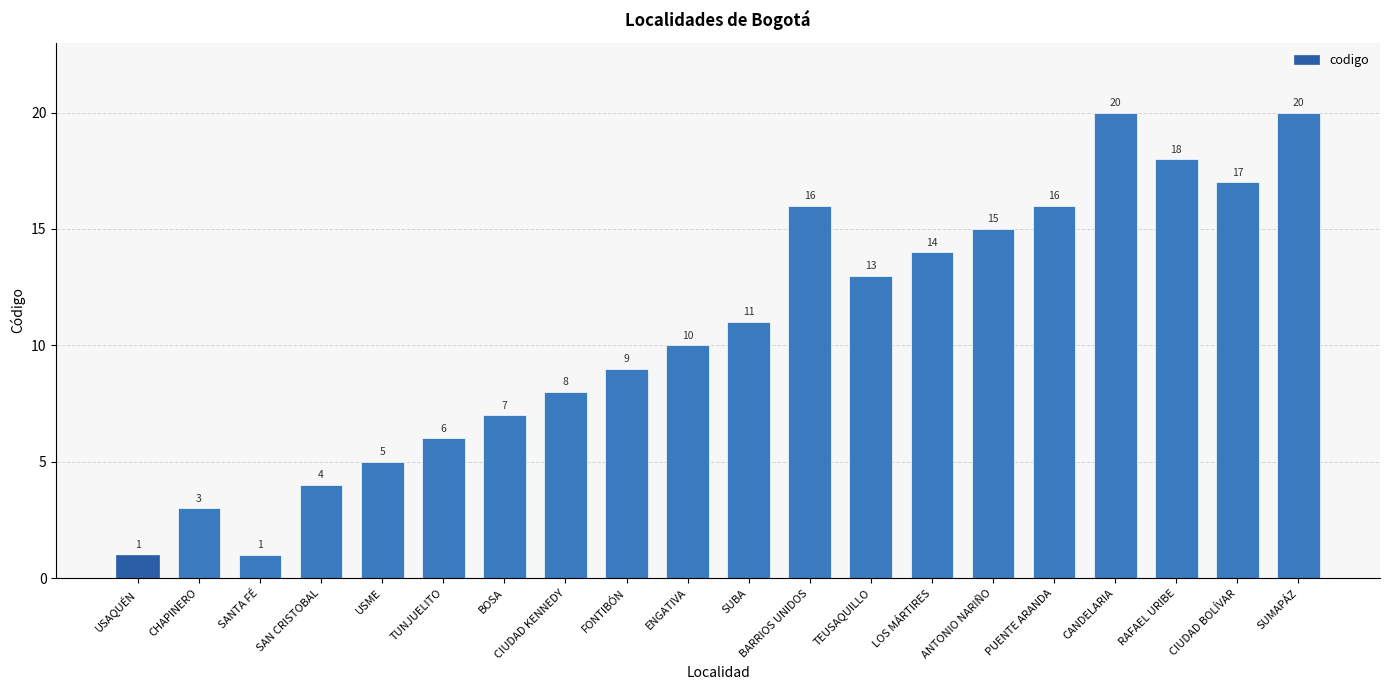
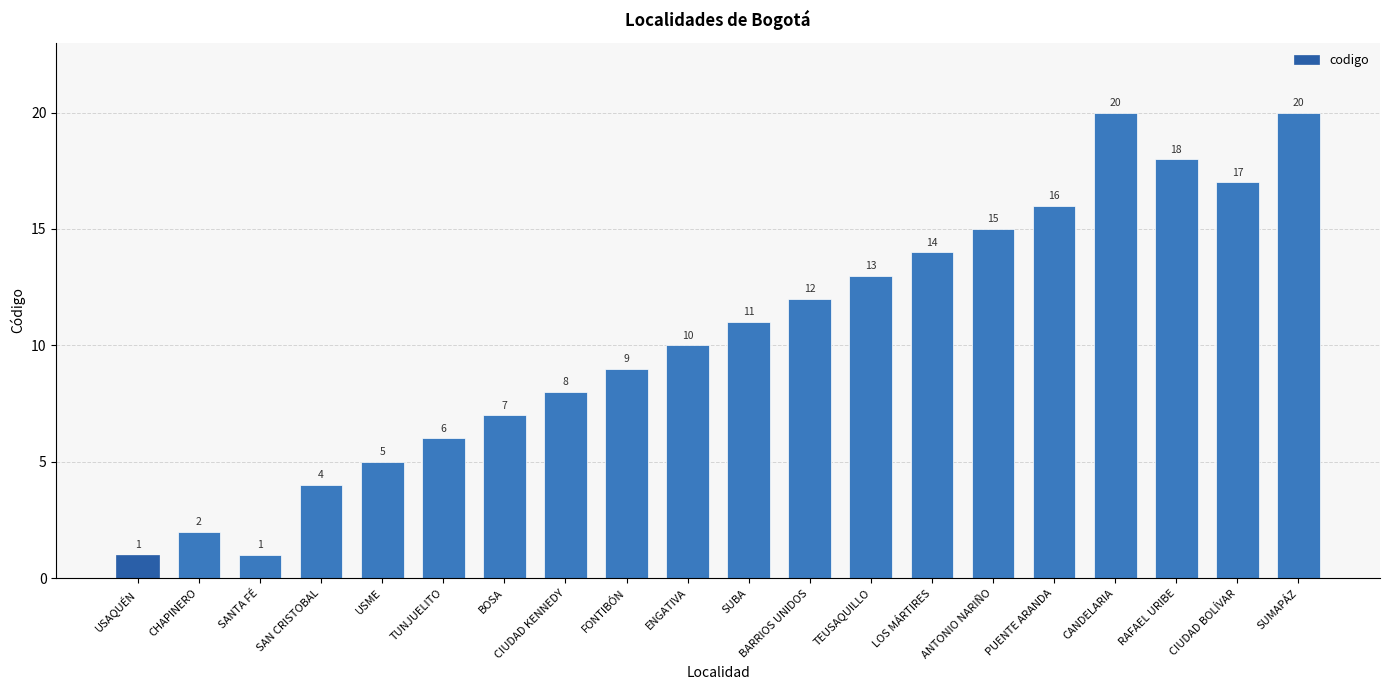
  {
    "USAQUÉN": 1,
-   "CHAPINERO": 3,
+   "CHAPINERO": 2,
    "SANTA FÉ": 1,
    "SAN CRISTOBAL": 4,
    "USME": 5,
    "TUNJUELITO": 6,
    "BOSA": 7,
    "CIUDAD KENNEDY": 8,
    "FONTIBÓN": 9,
    "ENGATIVA": 10,
    "SUBA": 11,
-   "BARRIOS UNIDOS": 16,
+   "BARRIOS UNIDOS": 12,
    "TEUSAQUILLO": 13,
    "LOS MÁRTIRES": 14,
    "ANTONIO NARIÑO": 15,
    "PUENTE ARANDA": 16,
    "CANDELARIA": 20,
    "RAFAEL URIBE": 18,
    "CIUDAD BOLÍVAR": 17,
    "SUMAPÁZ": 20
  }
